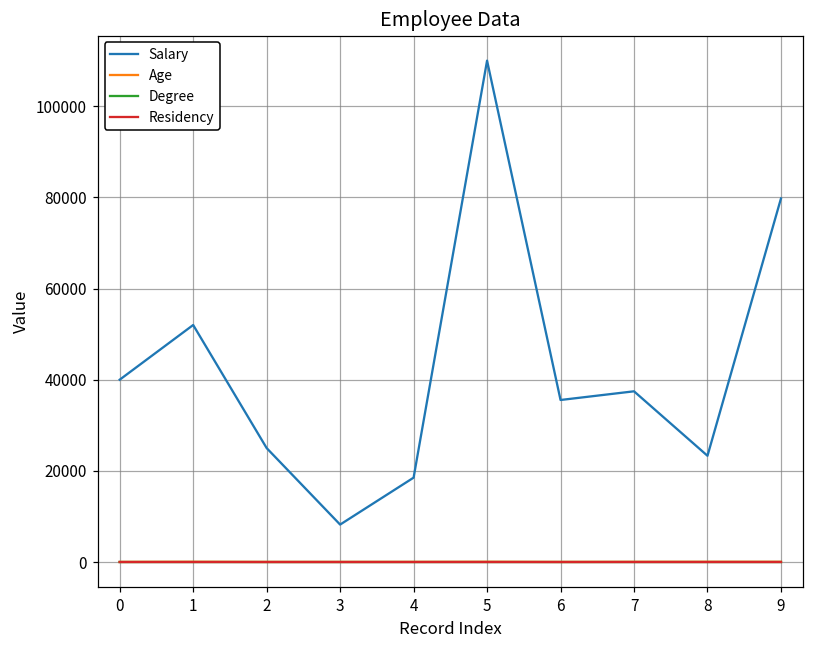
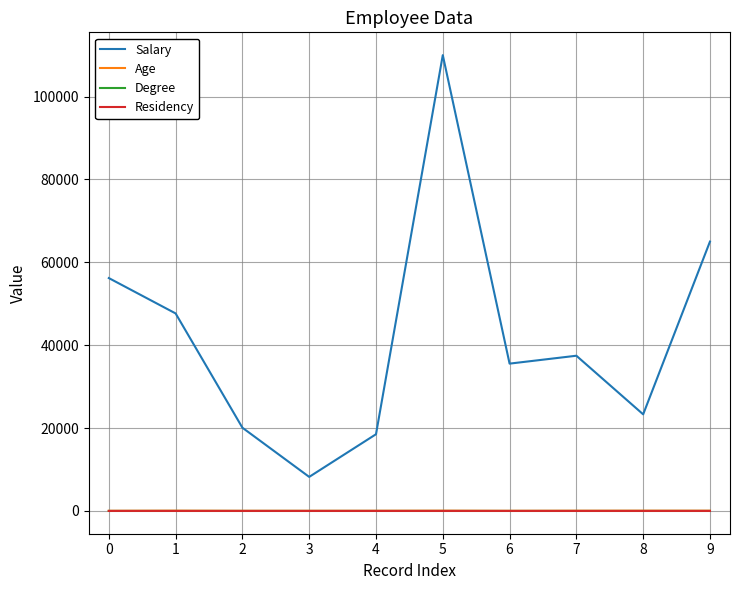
  {
    "Salary": {
-     "0": 40000,
-     "1": 52000,
-     "2": 25000,
+     "0": 56000,
+     "1": 48000,
+     "2": 20000,
      "3": 8000,
      "4": 19000,
      "5": 110000,
      "6": 36000,
      "7": 37000,
      "8": 23000,
-     "9": 80000
+     "9": 65000
    },
    "Residency": {
      "0": 0,
      "1": 0,
      "2": 0,
      "3": 0,
      "4": 0,
      "5": 0,
      "6": 0,
      "7": 0,
      "8": 0,
      "9": 0
    }
  }
